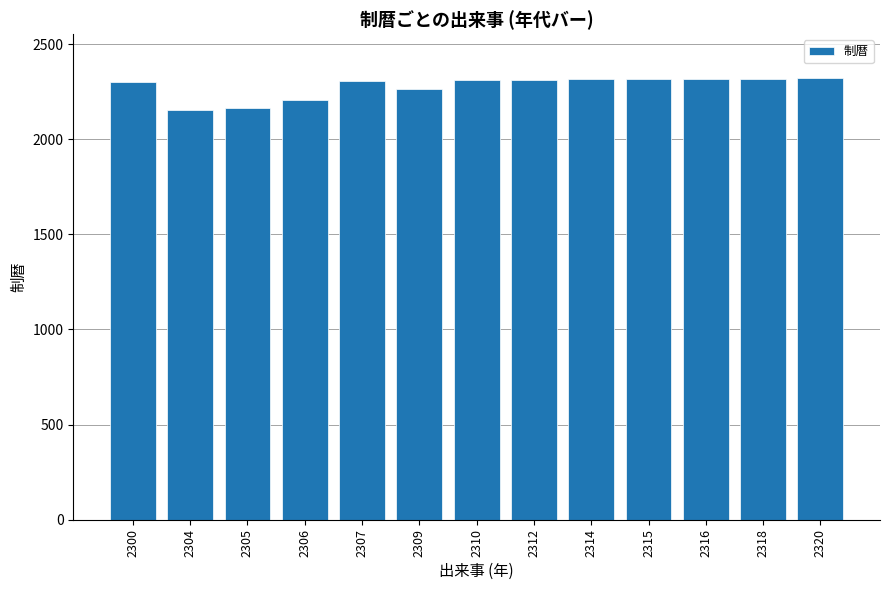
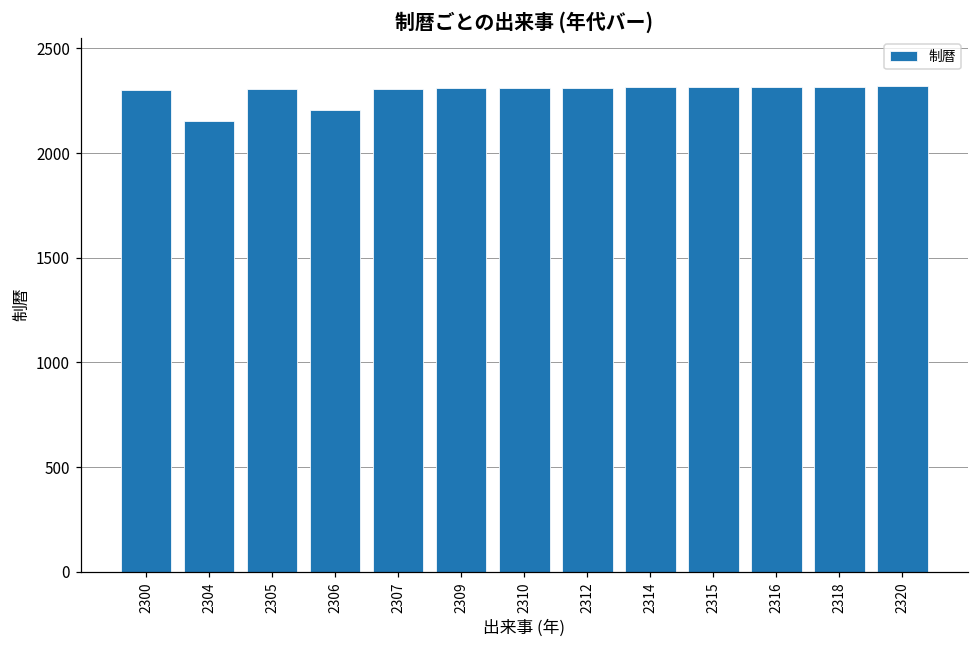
  {
    "2300": 2300,
    "2304": 2160,
-   "2305": 2160,
+   "2305": 2310,
    "2306": 2210,
    "2307": 2310,
-   "2309": 2260,
+   "2309": 2310,
    "2310": 2310,
    "2312": 2310,
    "2314": 2310,
    "2315": 2320,
    "2316": 2320,
    "2318": 2320,
    "2320": 2320
  }
